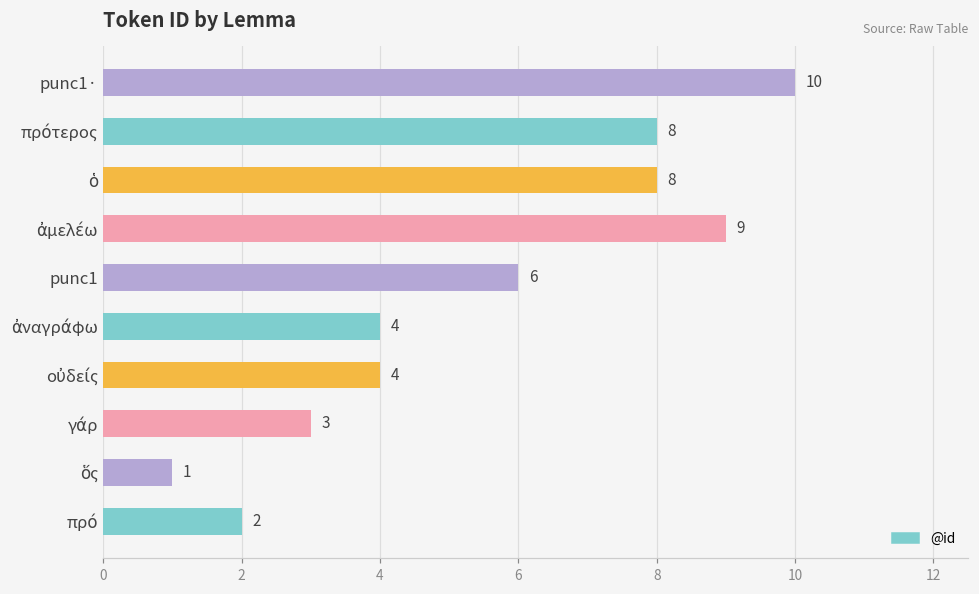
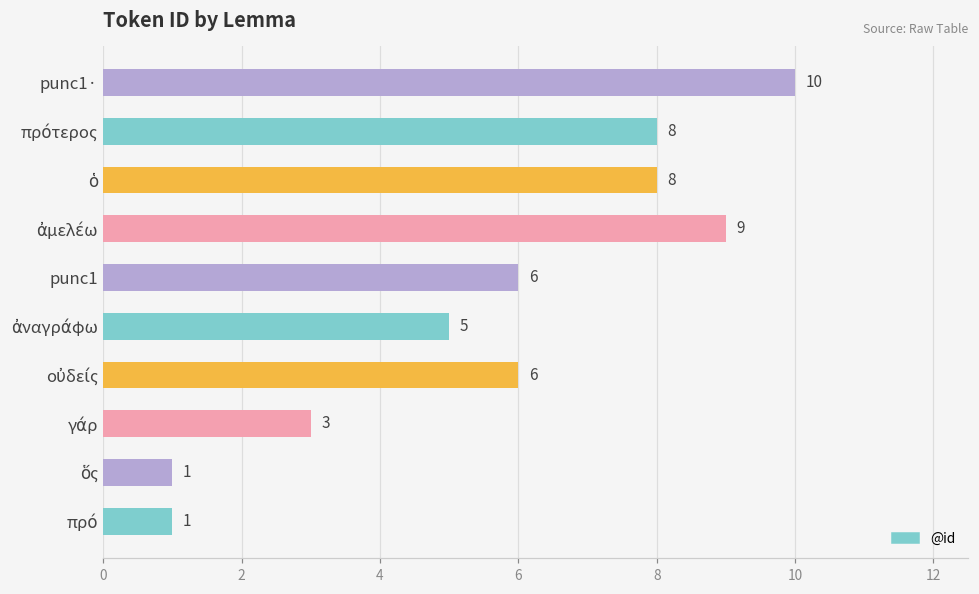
  {
    "punc1·": 10,
    "πρότερος": 8,
    "ὁ": 8,
    "ἀμελέω": 9,
    "punc1": 6,
-   "ἀναγράφω": 4,
-   "οὐδείς": 4,
+   "ἀναγράφω": 5,
+   "οὐδείς": 6,
    "γάρ": 3,
    "ὅς": 1,
-   "πρό": 2
+   "πρό": 1
  }
